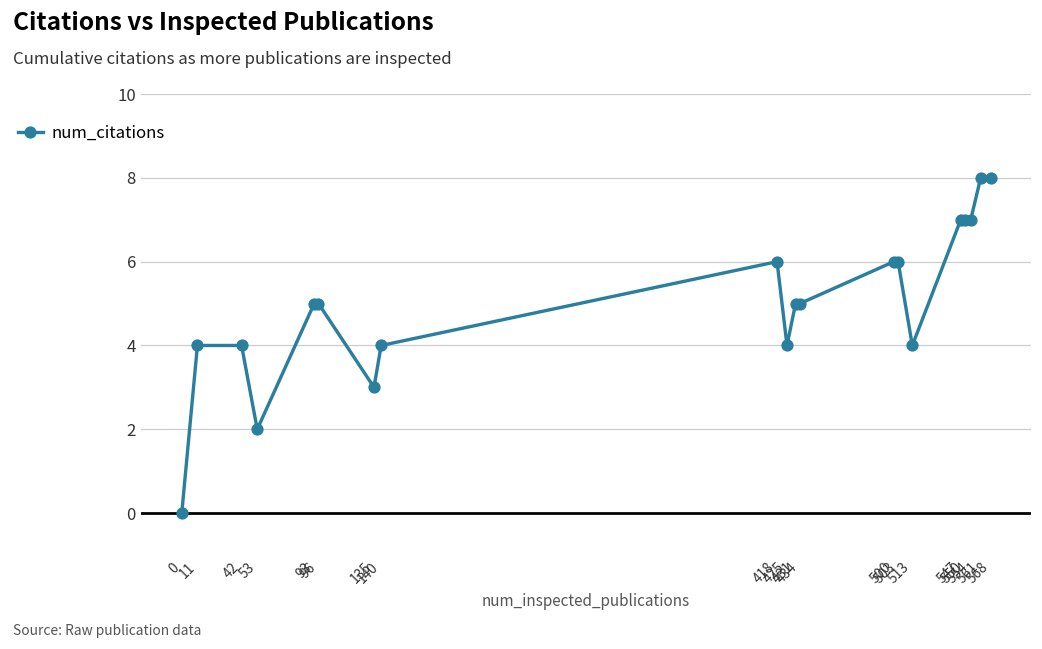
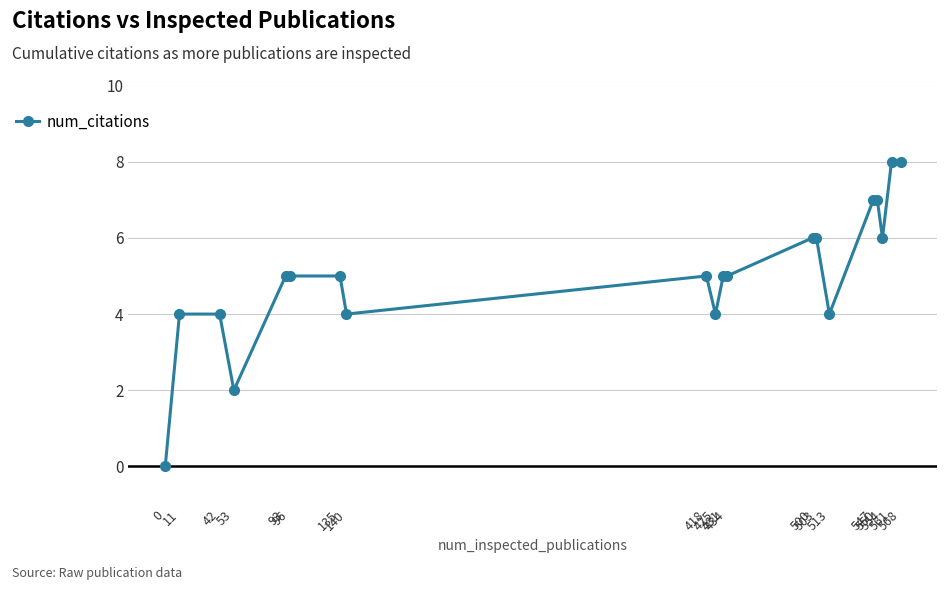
  {
    "0": 0,
    "11": 4,
    "42": 4,
    "53": 2,
    "93": 5,
    "96": 5,
-   "135": 3,
+   "135": 5,
    "140": 4,
-   "418": 6,
+   "418": 5,
    "425": 4,
    "431": 5,
    "434": 5,
    "500": 6,
    "503": 6,
    "513": 4,
    "547": 7,
    "550": 7,
-   "554": 7,
+   "554": 6,
    "561": 8,
    "568": 8
  }
